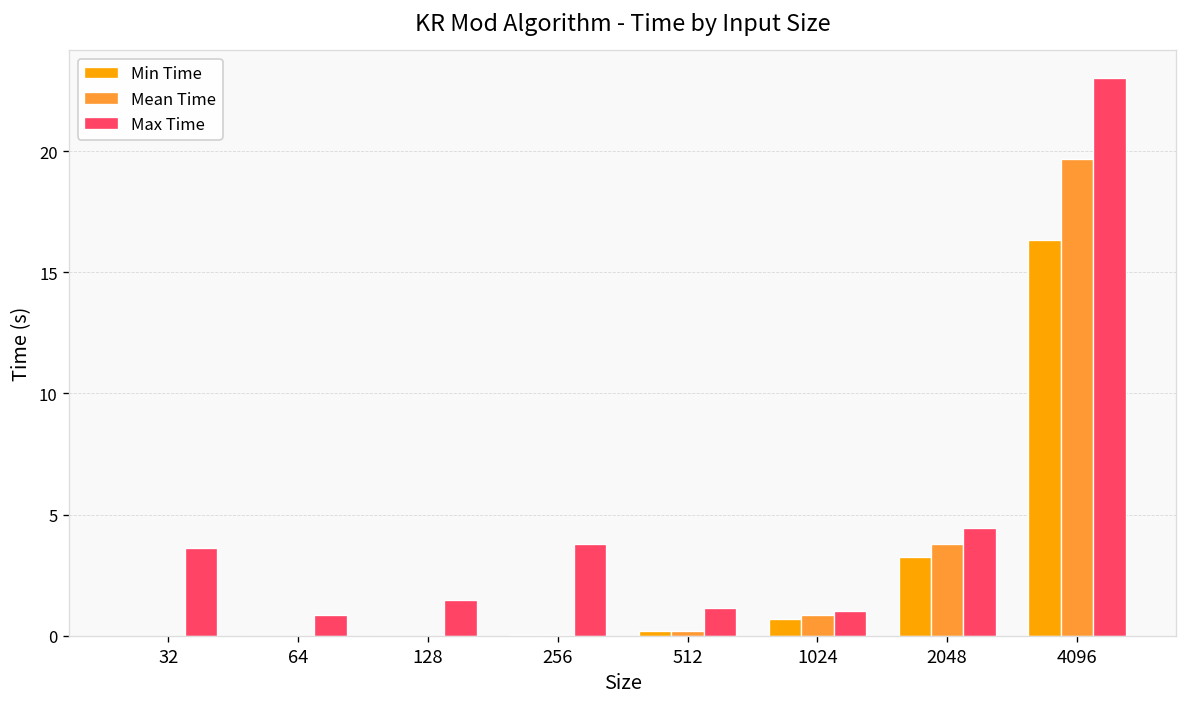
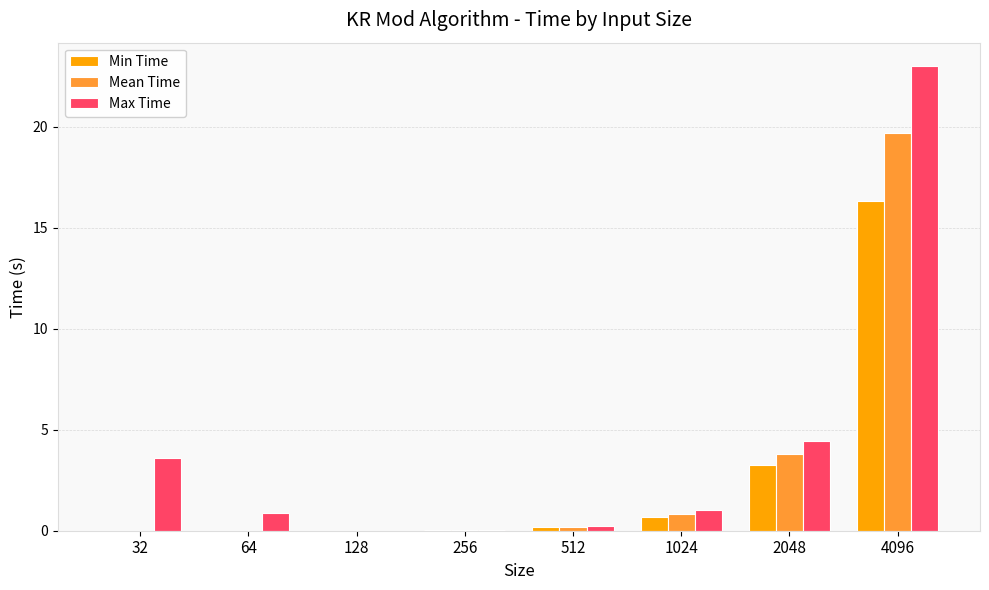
  {
    "Max Time": {
      "32": 3.6,
      "64": 0.9,
-     "128": 1.5,
-     "256": 3.8,
-     "512": 1.2,
+     "128": 0.0,
+     "256": 0.0,
+     "512": 0.2,
      "1024": 1.0,
      "2048": 4.4,
      "4096": 23.0
    }
  }
